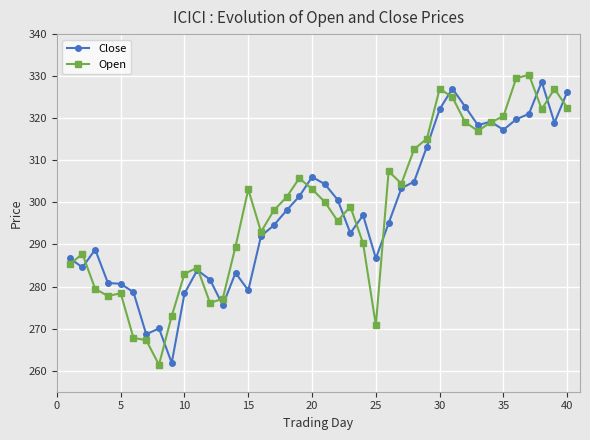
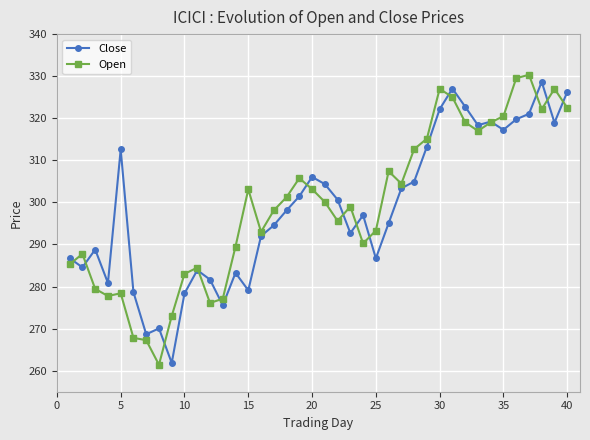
  {
    "Close": {
-     "5": 281,
+     "5": 313,
      "10": 278,
      "15": 279,
      "20": 306,
      "25": 287,
      "30": 322,
      "35": 317,
      "40": 326
    },
    "Open": {
      "5": 278,
      "10": 283,
      "15": 303,
      "20": 303,
-     "25": 271,
+     "25": 293,
      "30": 327,
      "35": 321,
      "40": 322
    }
  }
